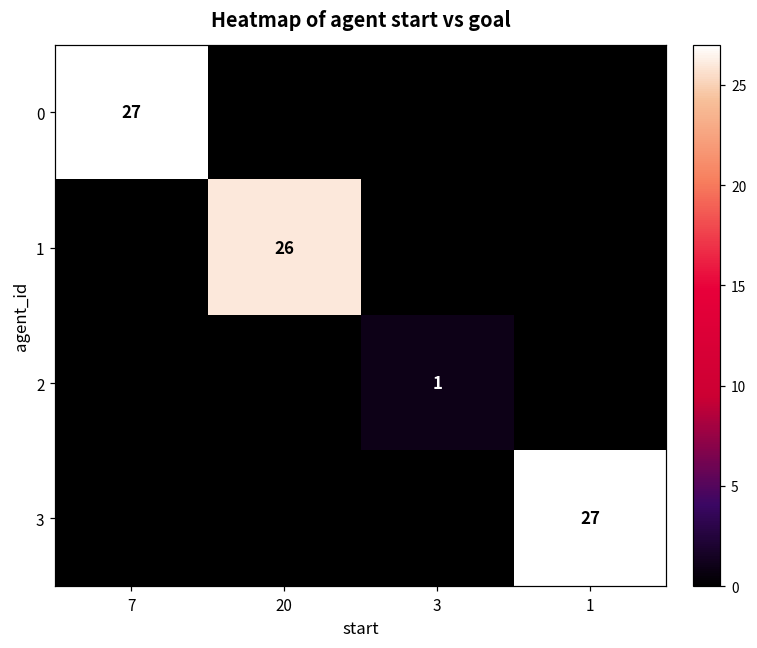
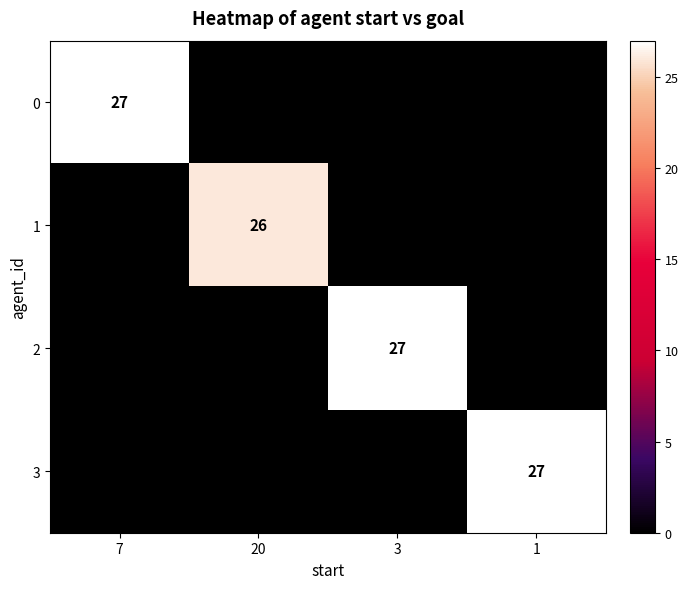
  {
    "0": {
      "7": 27
    },
    "1": {
      "20": 26
    },
    "2": {
-     "3": 1
+     "3": 27
    },
    "3": {
      "1": 27
    }
  }
